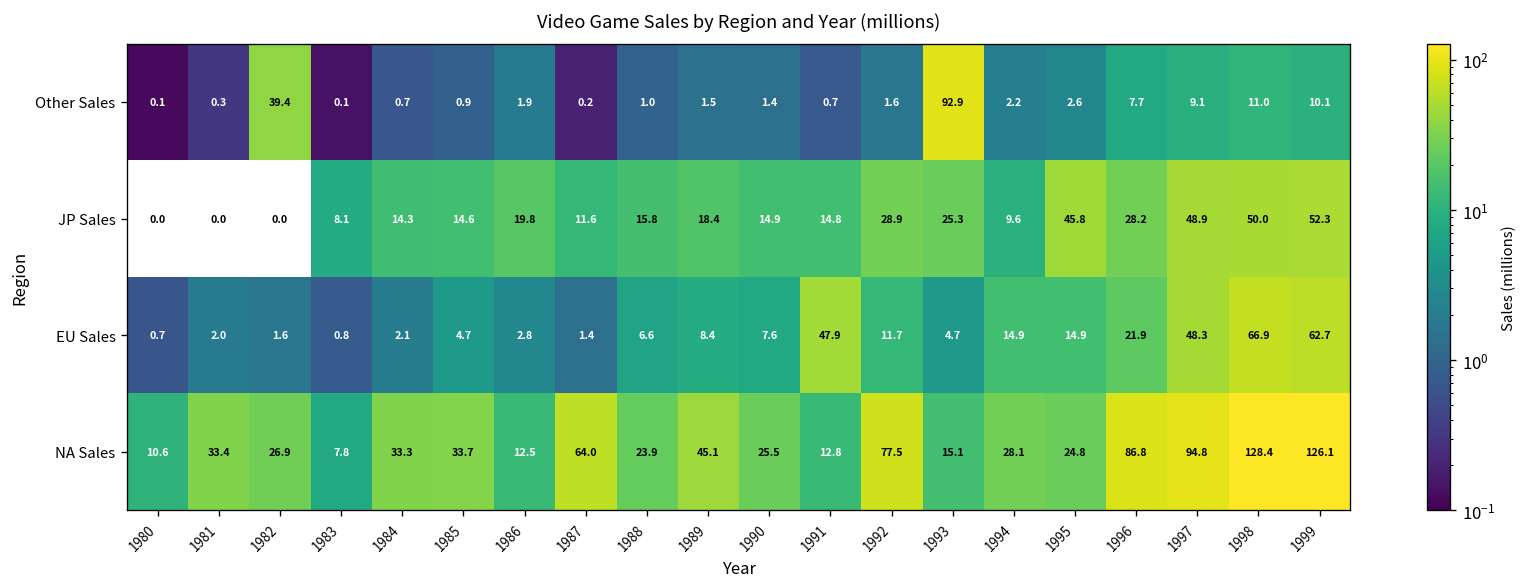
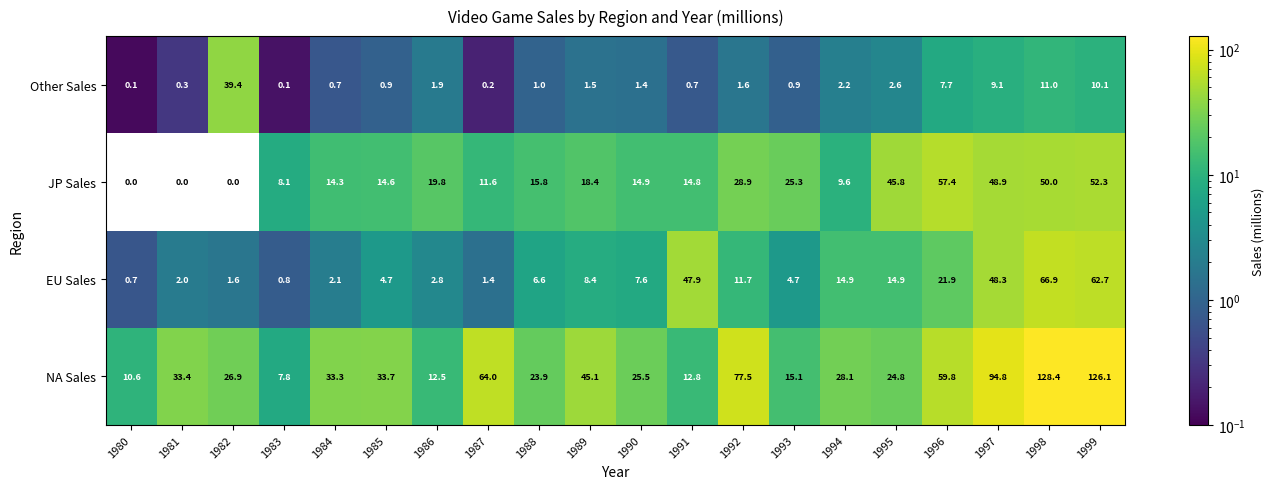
  {
    "Other Sales": {
      "1980": 0.1,
      "1981": 0.3,
      "1982": 39.4,
      "1983": 0.1,
      "1984": 0.7,
      "1985": 0.9,
      "1986": 1.9,
      "1987": 0.2,
      "1988": 1.0,
      "1989": 1.5,
      "1990": 1.4,
      "1991": 0.7,
      "1992": 1.6,
-     "1993": 92.9,
+     "1993": 0.9,
      "1994": 2.2,
      "1995": 2.6,
      "1996": 7.7,
      "1997": 9.1,
      "1998": 11.0,
      "1999": 10.1
    },
    "JP Sales": {
      "1980": 0.0,
      "1981": 0.0,
      "1982": 0.0,
      "1983": 8.1,
      "1984": 14.3,
      "1985": 14.6,
      "1986": 19.8,
      "1987": 11.6,
      "1988": 15.8,
      "1989": 18.4,
      "1990": 14.9,
      "1991": 14.8,
      "1992": 28.9,
      "1993": 25.3,
      "1994": 9.6,
      "1995": 45.8,
-     "1996": 28.2,
+     "1996": 57.4,
      "1997": 48.9,
      "1998": 50.0,
      "1999": 52.3
    },
    "EU Sales": {
      "1980": 0.7,
      "1981": 2.0,
      "1982": 1.6,
      "1983": 0.8,
      "1984": 2.1,
      "1985": 4.7,
      "1986": 2.8,
      "1987": 1.4,
      "1988": 6.6,
      "1989": 8.4,
      "1990": 7.6,
      "1991": 47.9,
      "1992": 11.7,
      "1993": 4.7,
      "1994": 14.9,
      "1995": 14.9,
      "1996": 21.9,
      "1997": 48.3,
      "1998": 66.9,
      "1999": 62.7
    },
    "NA Sales": {
      "1980": 10.6,
      "1981": 33.4,
      "1982": 26.9,
      "1983": 7.8,
      "1984": 33.3,
      "1985": 33.7,
      "1986": 12.5,
      "1987": 64.0,
      "1988": 23.9,
      "1989": 45.1,
      "1990": 25.5,
      "1991": 12.8,
      "1992": 77.5,
      "1993": 15.1,
      "1994": 28.1,
      "1995": 24.8,
-     "1996": 86.8,
+     "1996": 59.8,
      "1997": 94.8,
      "1998": 128.4,
      "1999": 126.1
    }
  }
